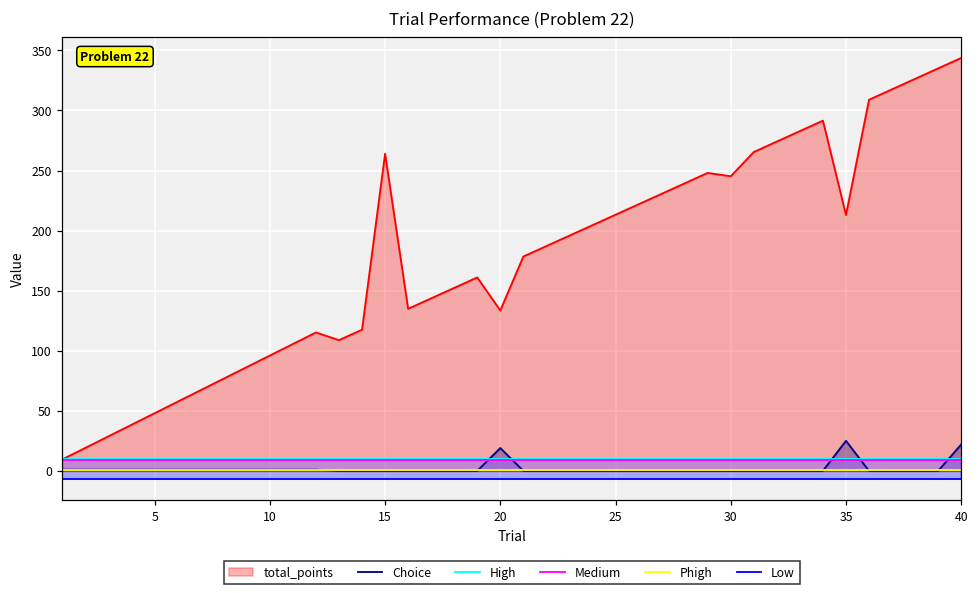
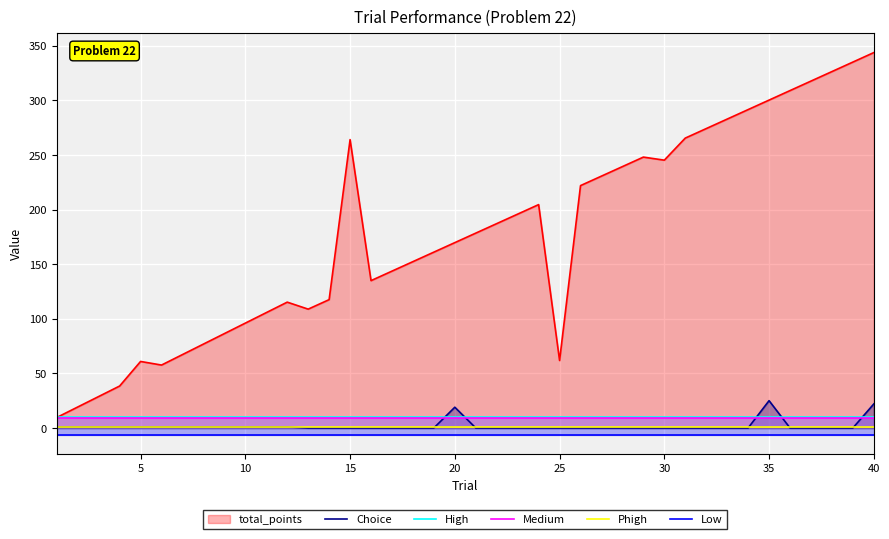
  {
    "total_points": {
-     "5": 48,
+     "5": 61,
      "10": 96,
      "15": 264,
-     "20": 134,
-     "25": 213,
+     "20": 170,
+     "25": 62,
      "30": 245,
-     "35": 213,
+     "35": 300,
      "40": 344
    },
    "Choice": {
      "20": 19,
      "35": 25,
      "40": 22
    }
  }
